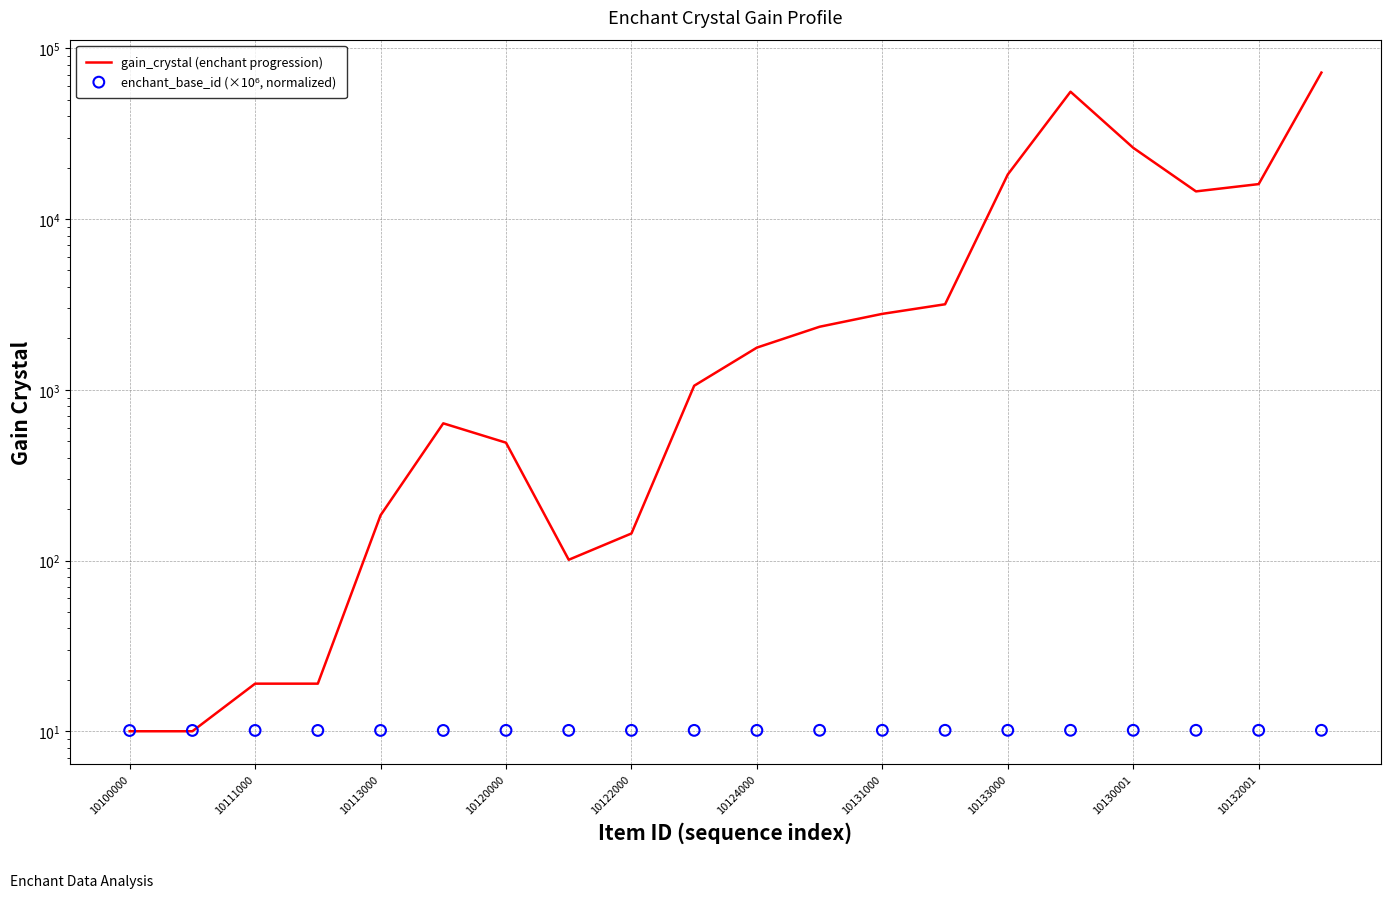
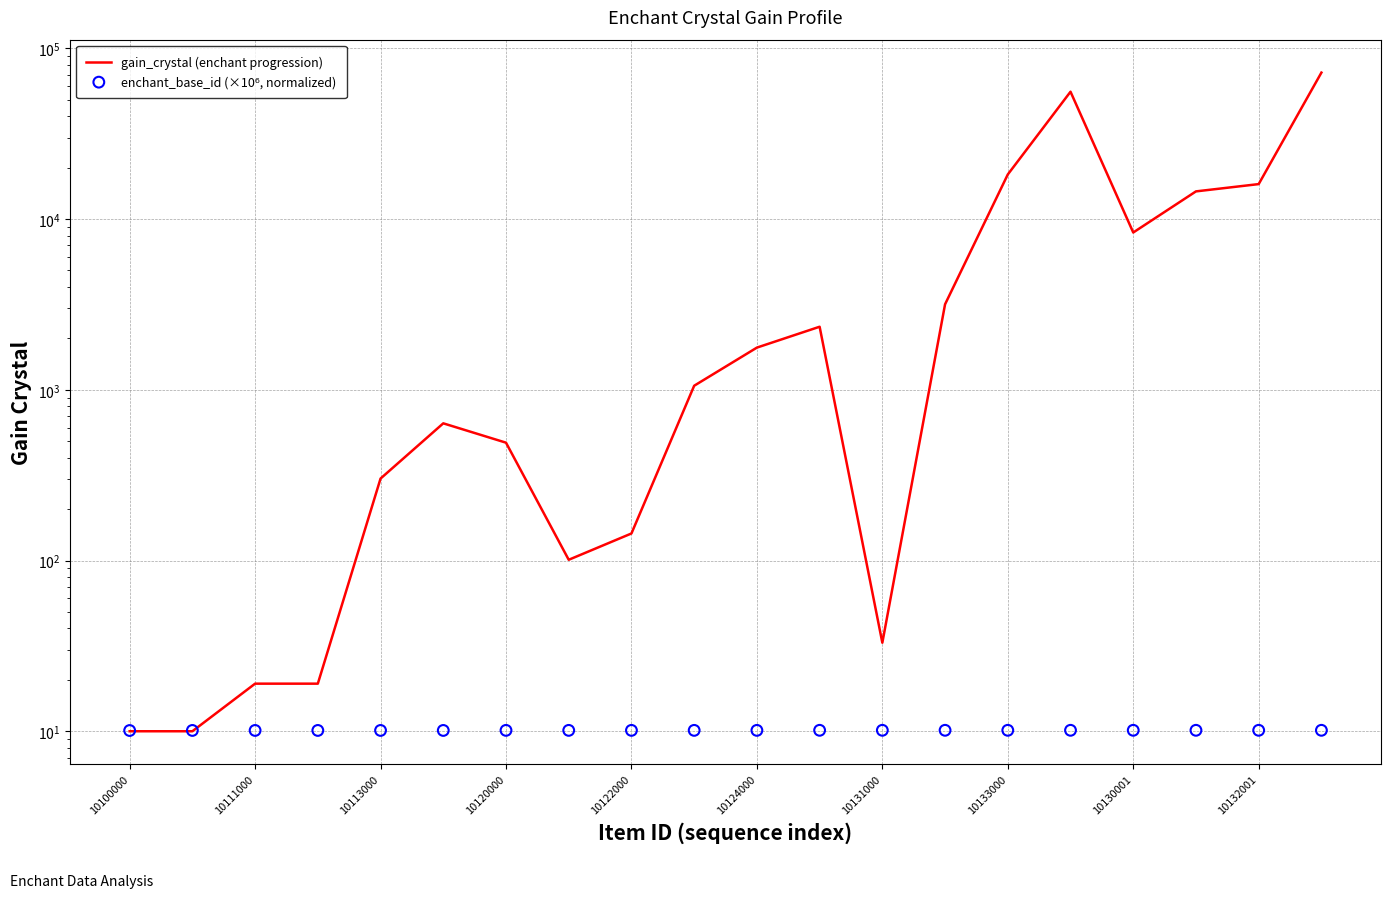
  {
    "gain_crystal (enchant progression)": {
      "10111000": 19,
-     "10113000": 180,
+     "10113000": 300,
      "10120000": 490,
      "10122000": 140,
      "10124000": 1800,
-     "10131000": 2800,
+     "10131000": 33,
      "10133000": 18000,
-     "10130001": 26000,
+     "10130001": 8000,
      "10132001": 16000
    }
  }
